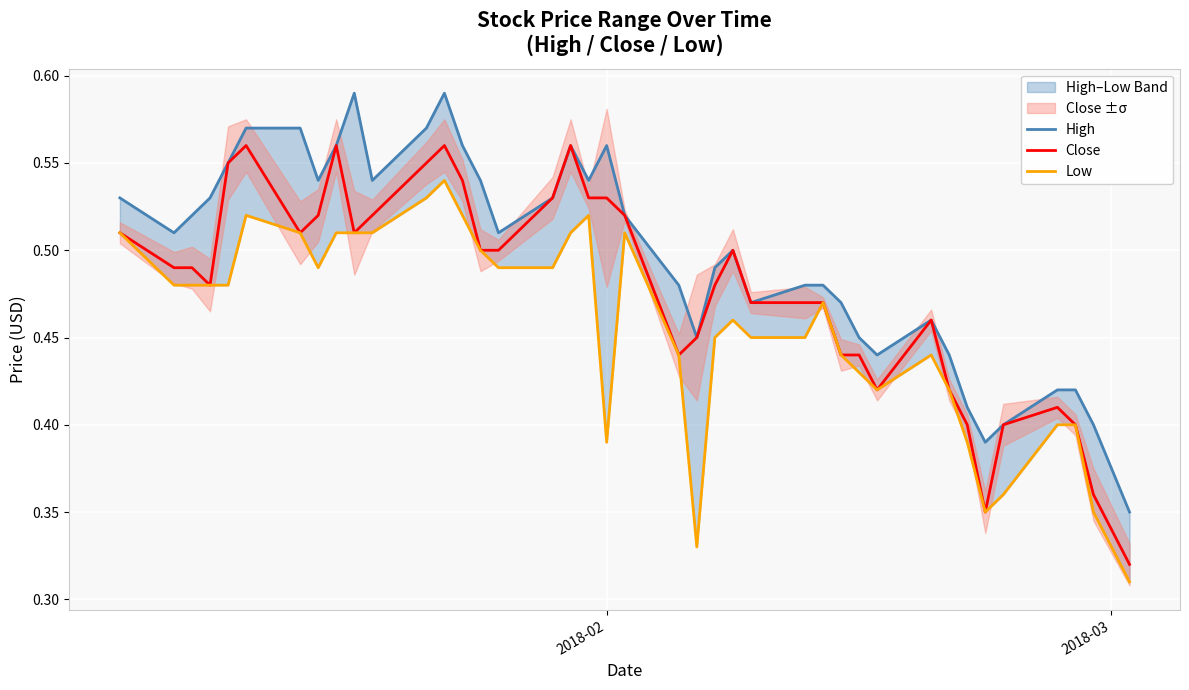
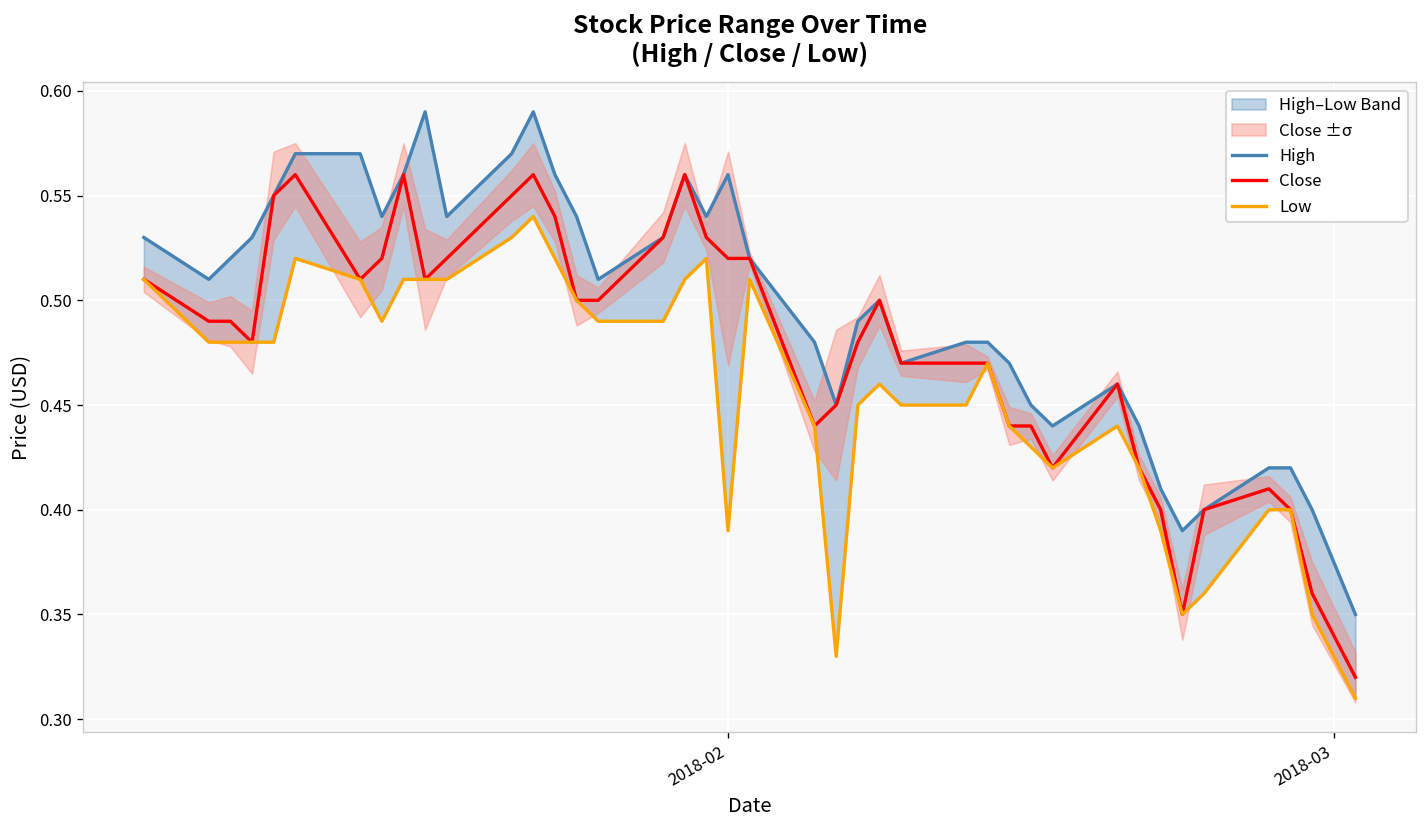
  {
    "High–Low Band": {
      "2018-02": 0.56
    },
    "Close": {
-     "2018-02": 0.53
+     "2018-02": 0.52
    },
    "Low": {
      "2018-02": 0.39
    }
  }
